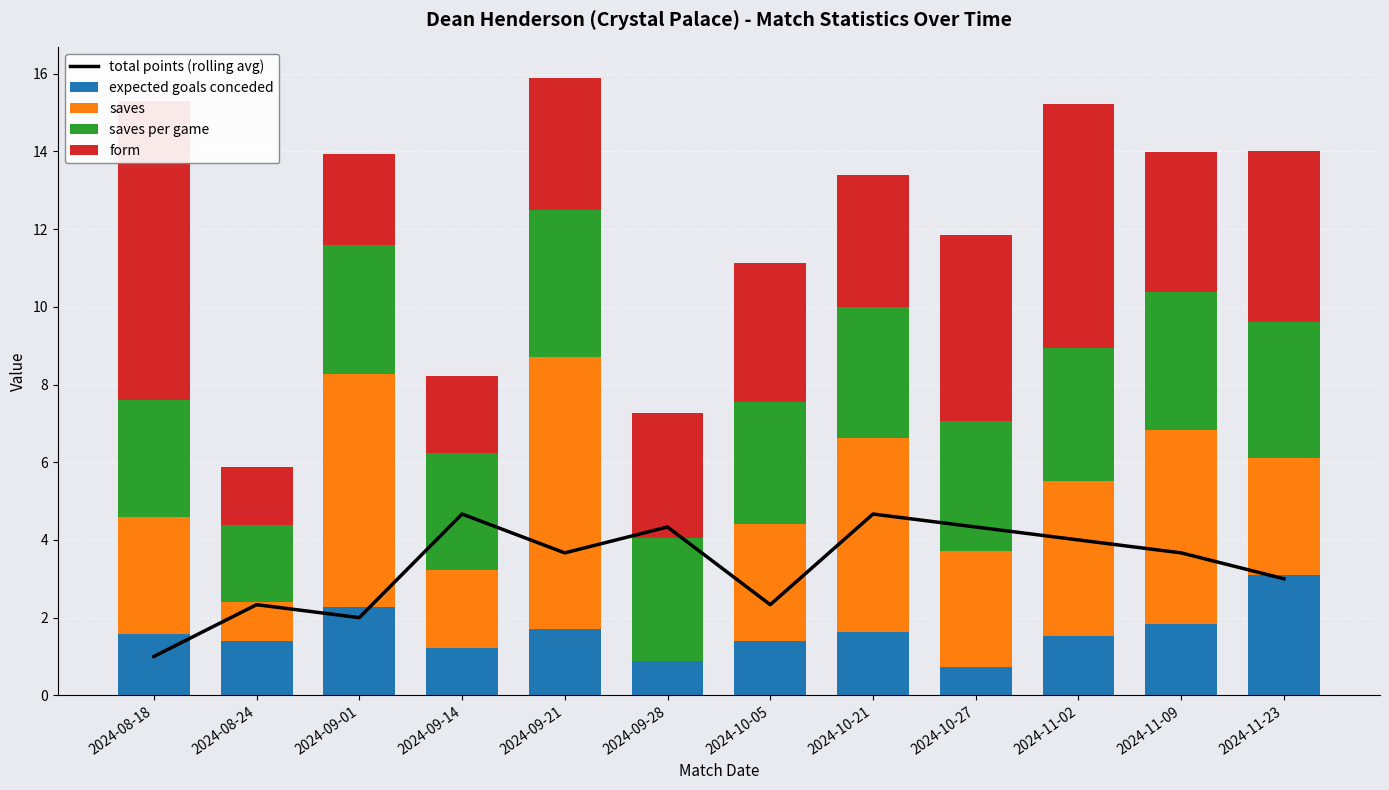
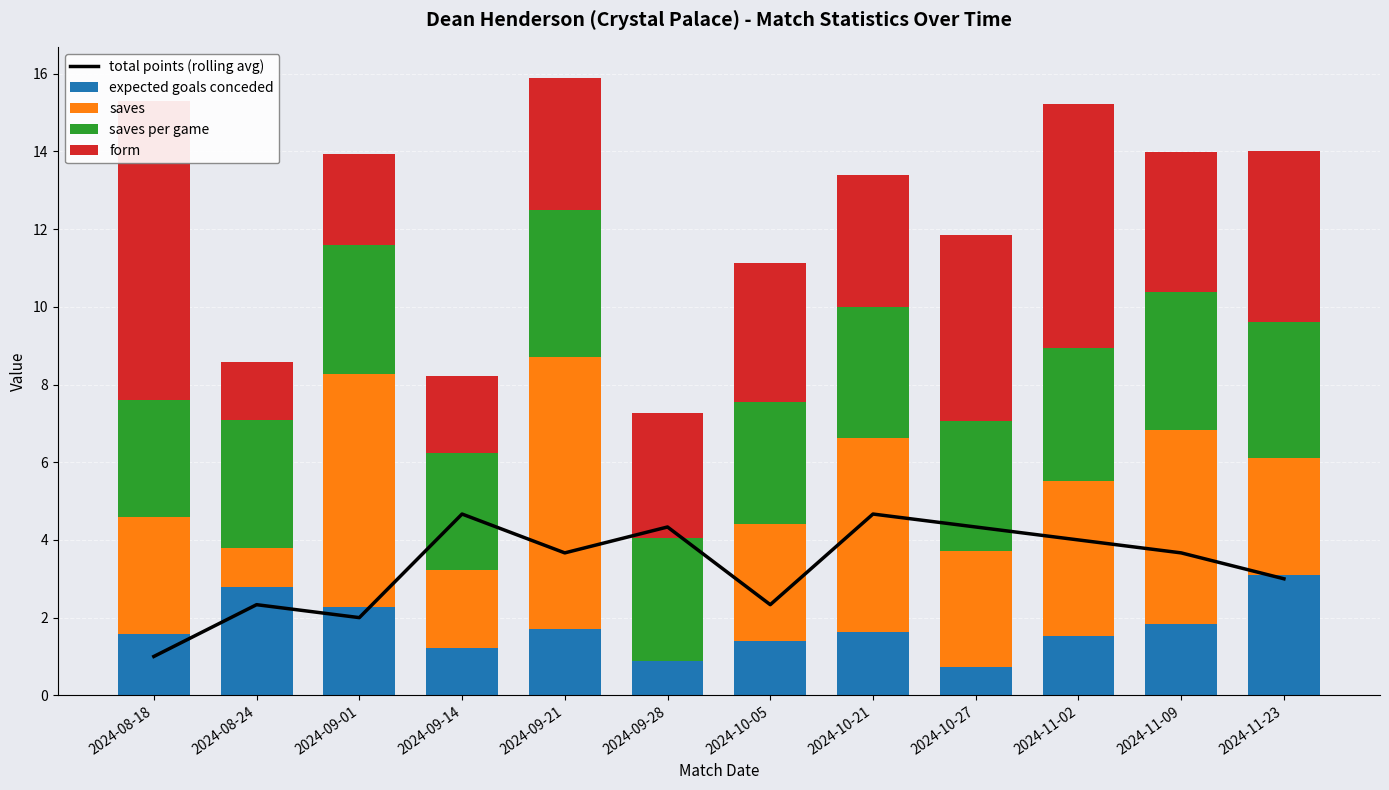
  {
    "total points (rolling avg)": {
      "2024-08-18": 1.0,
      "2024-08-24": 2.3,
      "2024-09-01": 2.0,
      "2024-09-14": 4.7,
      "2024-09-21": 3.7,
      "2024-09-28": 4.3,
      "2024-10-05": 2.3,
      "2024-10-21": 4.7,
      "2024-10-27": 4.3,
      "2024-11-02": 4.0,
      "2024-11-09": 3.7,
      "2024-11-23": 3.0
    },
    "expected goals conceded": {
      "2024-08-18": 1.6,
-     "2024-08-24": 1.4,
+     "2024-08-24": 2.8,
      "2024-09-01": 2.3,
      "2024-09-14": 1.2,
      "2024-09-21": 1.7,
      "2024-09-28": 0.9,
      "2024-10-05": 1.4,
      "2024-10-21": 1.6,
      "2024-10-27": 0.7,
      "2024-11-02": 1.5,
      "2024-11-09": 1.8,
      "2024-11-23": 3.1
    },
    "saves": {
      "2024-08-18": 3.0,
      "2024-08-24": 1.0,
      "2024-09-01": 6.0,
      "2024-09-14": 2.0,
      "2024-09-21": 7.0,
      "2024-09-28": 0.0,
      "2024-10-05": 3.0,
      "2024-10-21": 5.0,
      "2024-10-27": 3.0,
      "2024-11-02": 4.0,
      "2024-11-09": 5.0,
      "2024-11-23": 3.0
    },
    "saves per game": {
      "2024-08-18": 3.0,
-     "2024-08-24": 2.0,
+     "2024-08-24": 3.3,
      "2024-09-01": 3.3,
      "2024-09-14": 3.0,
      "2024-09-21": 3.8,
      "2024-09-28": 3.2,
      "2024-10-05": 3.1,
      "2024-10-21": 3.4,
      "2024-10-27": 3.3,
      "2024-11-02": 3.4,
      "2024-11-09": 3.6,
      "2024-11-23": 3.5
    },
    "form": {
      "2024-08-24": 1.5,
      "2024-09-01": 2.3,
      "2024-09-14": 2.0,
      "2024-09-21": 3.4,
      "2024-09-28": 3.2,
      "2024-10-05": 3.6,
      "2024-10-21": 3.4,
      "2024-10-27": 4.8,
      "2024-11-02": 6.3,
      "2024-11-09": 3.6,
      "2024-11-23": 4.4
    }
  }
